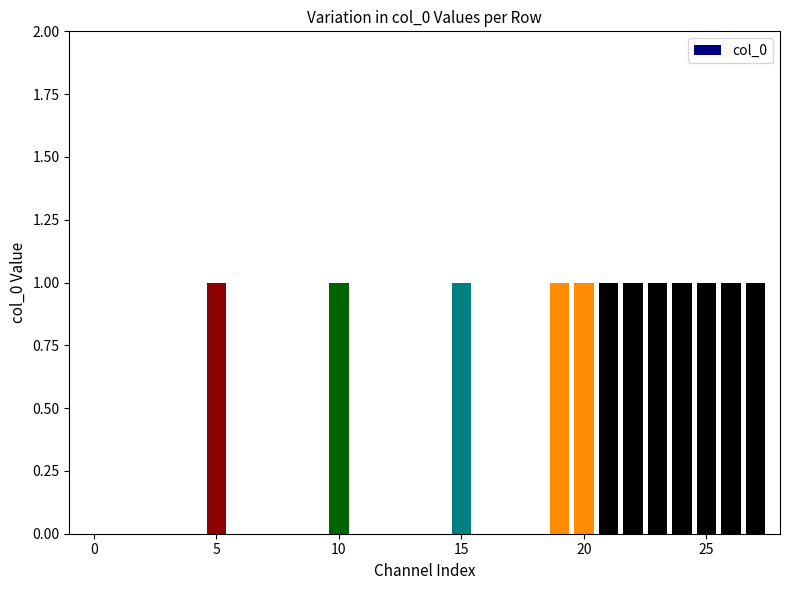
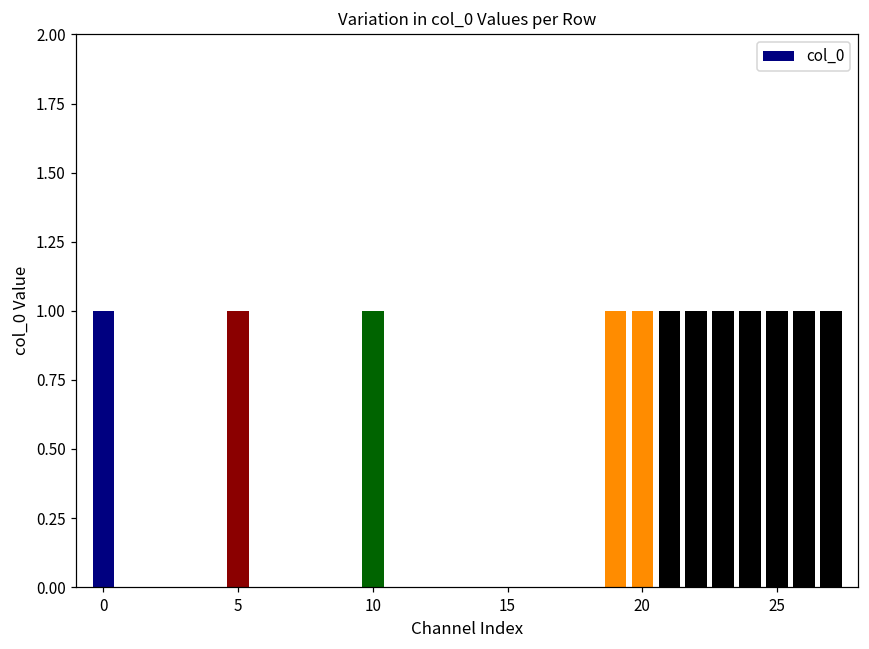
  {
-   "0": 0,
+   "0": 1,
    "5": 1,
    "10": 1,
-   "15": 1,
+   "15": 0,
    "20": 1,
    "25": 1
  }
